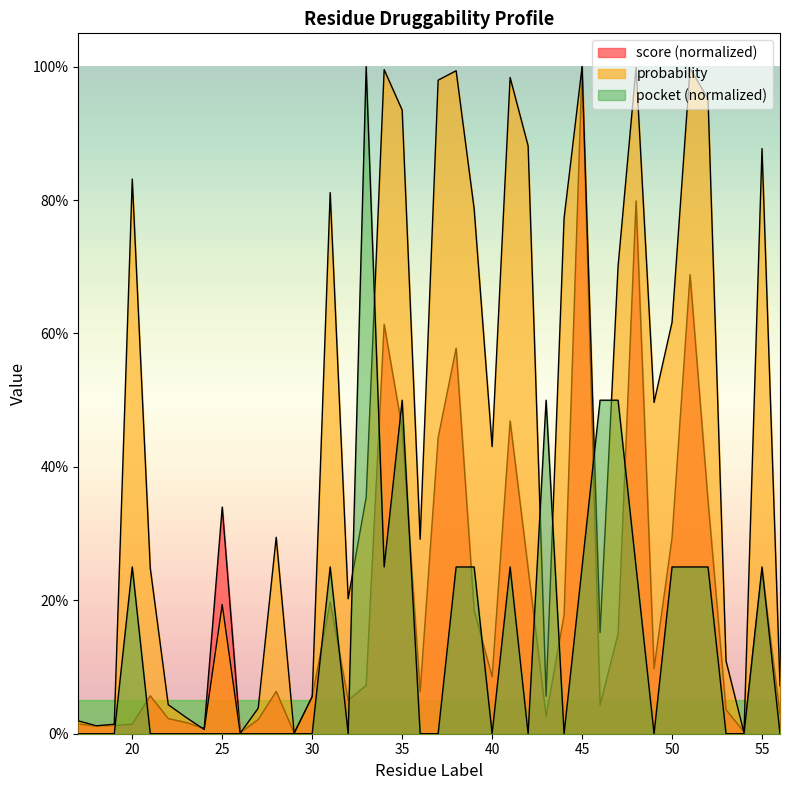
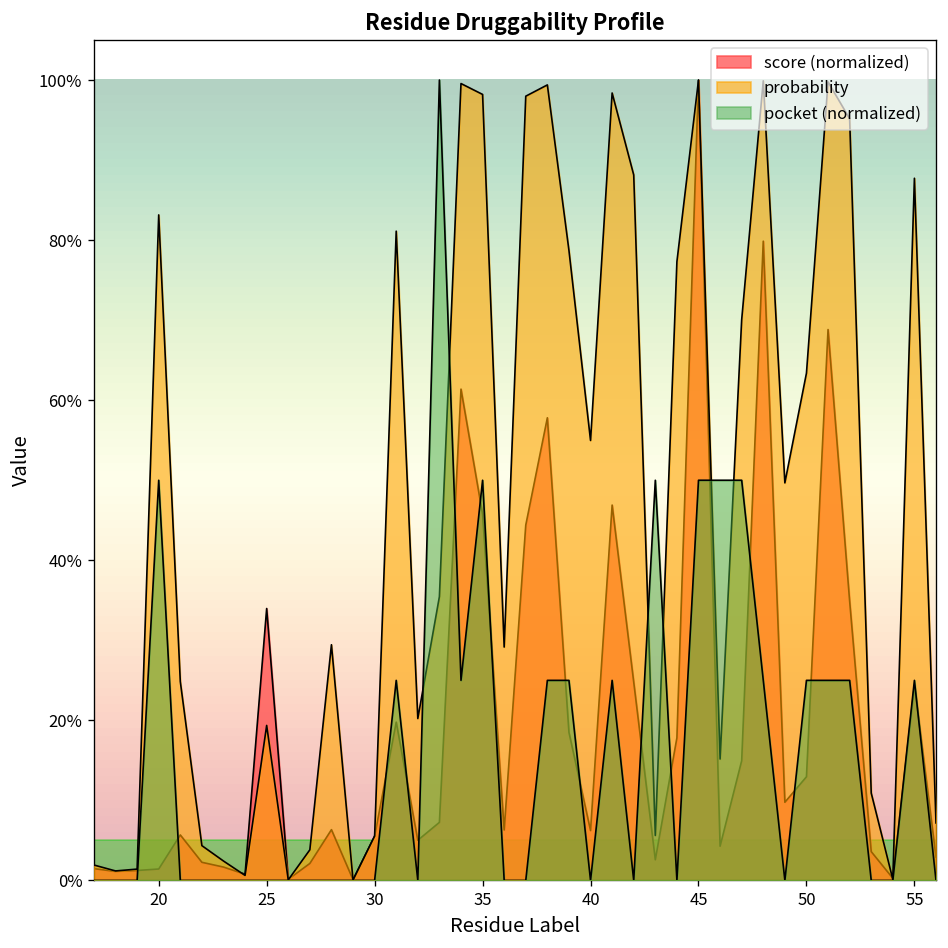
  {
    "score (normalized)": {
      "20": "1%",
      "25": "34%",
      "35": "46%",
-     "40": "9%",
-     "50": "29%",
+     "40": "6%",
+     "50": "13%",
      "55": "24%"
    },
    "probability": {
      "20": "83%",
      "25": "19%",
-     "35": "94%",
-     "40": "43%",
-     "50": "62%",
+     "35": "98%",
+     "40": "55%",
+     "50": "63%",
      "55": "88%"
    },
    "pocket (normalized)": {
-     "20": "25%",
+     "20": "50%",
      "25": "0%",
      "30": "0%",
      "35": "50%",
      "40": "0%",
-     "45": "25%",
+     "45": "50%",
      "50": "25%",
      "55": "25%"
    }
  }
